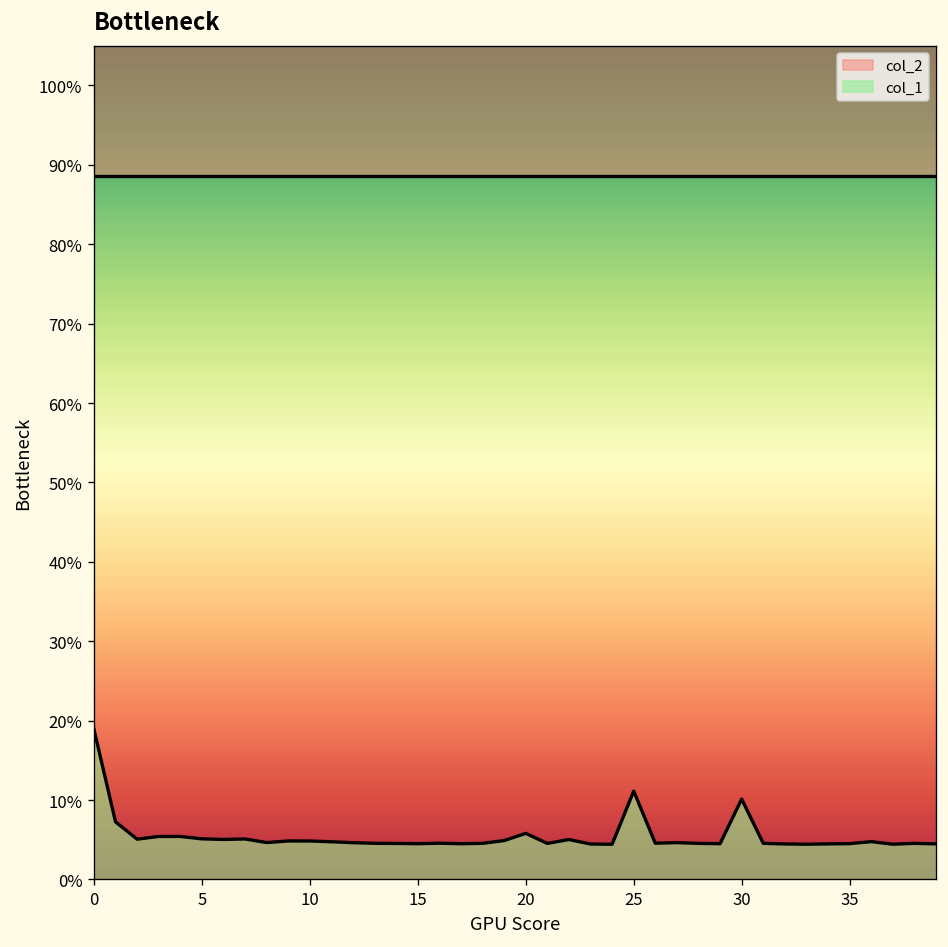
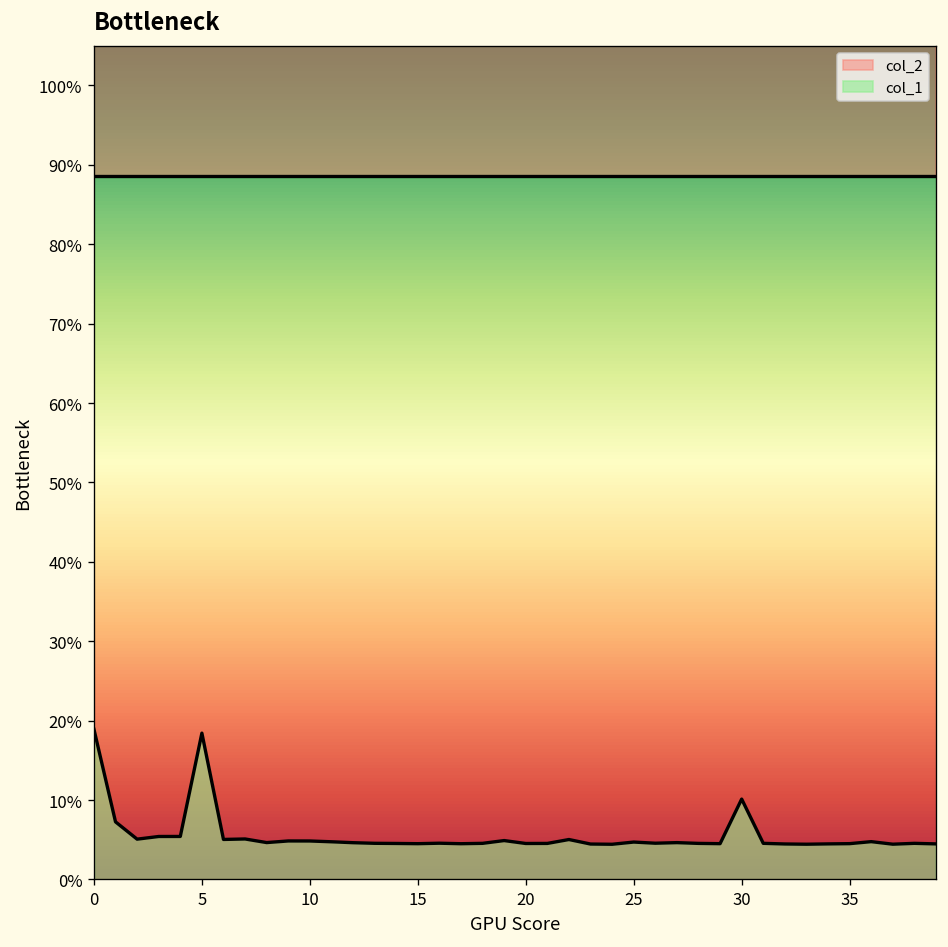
  {
    "col_2": {
      "0": "105%",
      "5": "105%",
      "10": "105%",
      "15": "105%",
      "20": "105%",
      "25": "105%",
      "30": "105%",
      "35": "105%"
    },
    "col_1": {
      "0": "19%",
-     "5": "5%",
+     "5": "18%",
      "10": "5%",
      "15": "5%",
-     "20": "6%",
-     "25": "11%",
+     "20": "5%",
+     "25": "5%",
      "30": "10%",
      "35": "5%"
    }
  }
